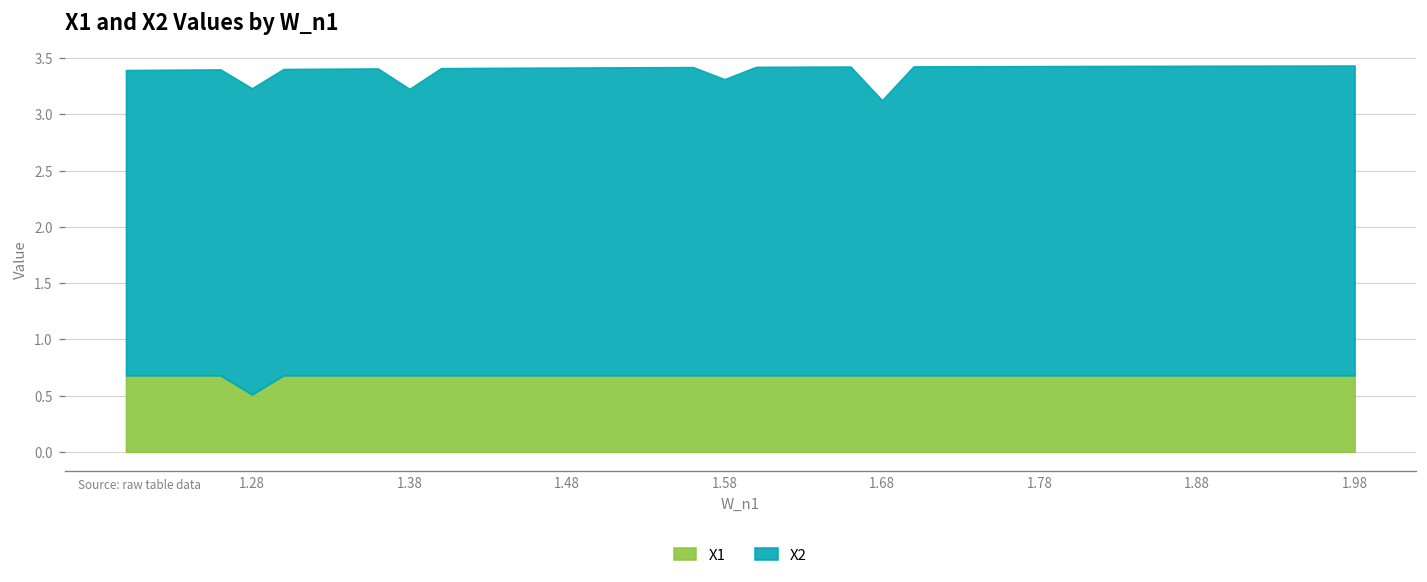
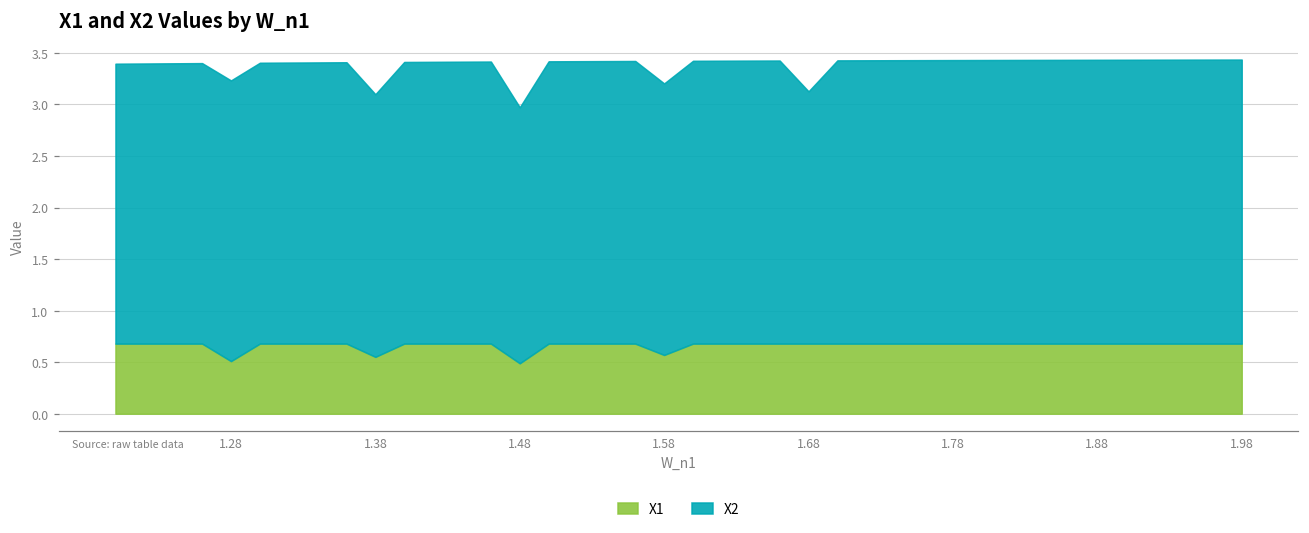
  {
    "X1": {
      "1.28": 0.5,
-     "1.38": 0.7,
-     "1.48": 0.7,
-     "1.58": 0.7,
+     "1.38": 0.6,
+     "1.48": 0.5,
+     "1.58": 0.6,
      "1.68": 0.7,
      "1.78": 0.7,
      "1.88": 0.7,
      "1.98": 0.7
    },
    "X2": {
      "1.28": 2.7,
      "1.38": 2.5,
-     "1.48": 2.7,
+     "1.48": 2.5,
      "1.58": 2.6,
      "1.68": 2.4,
      "1.78": 2.8,
      "1.88": 2.8,
      "1.98": 2.8
    }
  }
